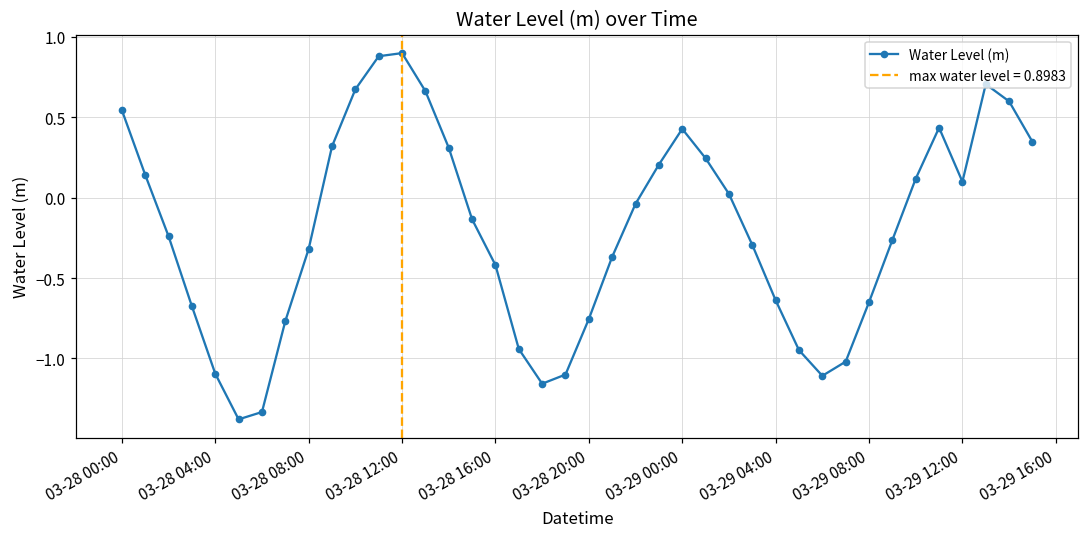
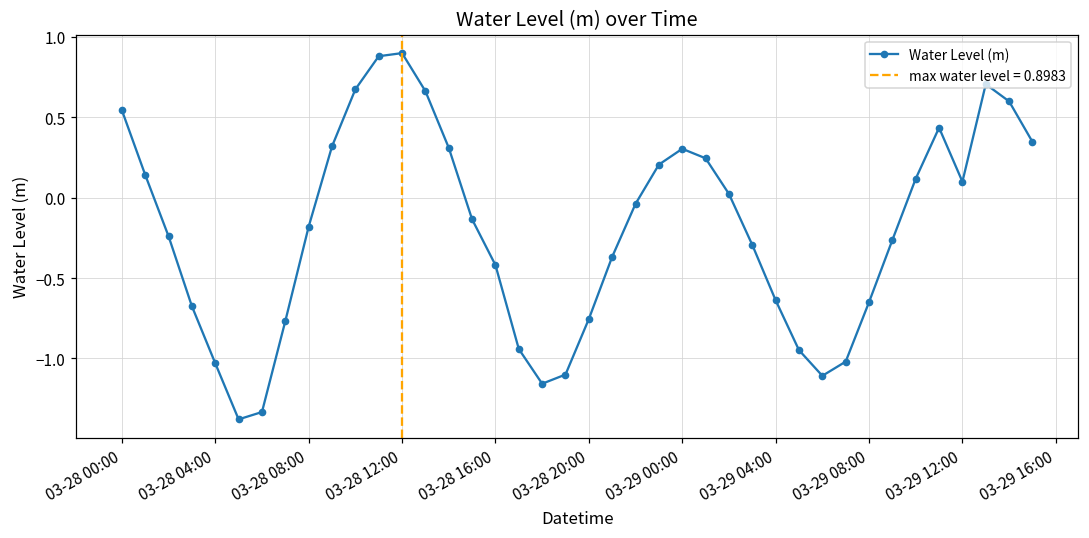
  {
    "03-28 00:00": 0.54,
-   "03-28 04:00": -1.09,
-   "03-28 08:00": -0.32,
+   "03-28 04:00": -1.03,
+   "03-28 08:00": -0.18,
    "03-28 12:00": 0.90,
    "03-28 16:00": -0.42,
    "03-28 20:00": -0.75,
-   "03-29 00:00": 0.43,
+   "03-29 00:00": 0.30,
    "03-29 04:00": -0.64,
    "03-29 08:00": -0.65,
    "03-29 12:00": 0.10
  }
